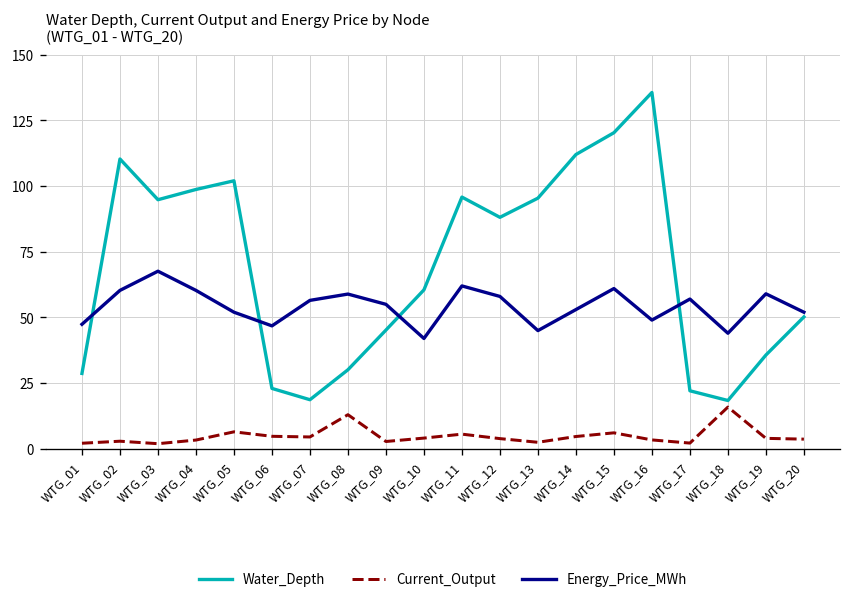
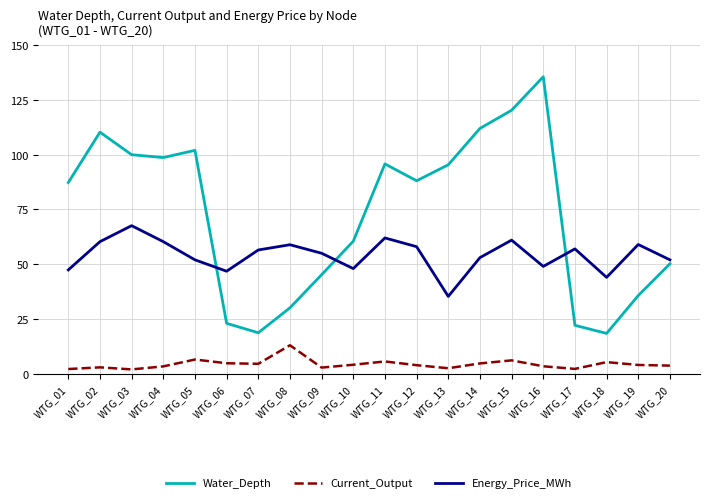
  {
    "Water_Depth": {
-     "WTG_01": 29,
+     "WTG_01": 87,
      "WTG_02": 110,
-     "WTG_03": 95,
+     "WTG_03": 100,
      "WTG_04": 99,
      "WTG_05": 102,
      "WTG_06": 23,
      "WTG_07": 19,
      "WTG_08": 30,
      "WTG_09": 45,
      "WTG_10": 61,
      "WTG_11": 96,
      "WTG_12": 88,
      "WTG_13": 95,
      "WTG_14": 112,
      "WTG_15": 120,
      "WTG_16": 136,
      "WTG_17": 22,
      "WTG_18": 18,
      "WTG_19": 36,
      "WTG_20": 50
    },
    "Current_Output": {
      "WTG_01": 2,
      "WTG_02": 3,
      "WTG_03": 2,
      "WTG_04": 3,
      "WTG_05": 6,
      "WTG_06": 5,
      "WTG_07": 5,
      "WTG_08": 13,
      "WTG_09": 3,
      "WTG_10": 4,
      "WTG_11": 6,
      "WTG_12": 4,
      "WTG_13": 3,
      "WTG_14": 5,
      "WTG_15": 6,
      "WTG_16": 3,
      "WTG_17": 2,
-     "WTG_18": 16,
+     "WTG_18": 5,
      "WTG_19": 4,
      "WTG_20": 4
    },
    "Energy_Price_MWh": {
      "WTG_01": 47,
      "WTG_02": 60,
      "WTG_03": 68,
      "WTG_04": 60,
      "WTG_05": 52,
      "WTG_06": 47,
      "WTG_07": 57,
      "WTG_08": 59,
      "WTG_09": 55,
-     "WTG_10": 42,
+     "WTG_10": 48,
      "WTG_11": 62,
      "WTG_12": 58,
-     "WTG_13": 45,
+     "WTG_13": 35,
      "WTG_14": 53,
      "WTG_15": 61,
      "WTG_16": 49,
      "WTG_17": 57,
      "WTG_18": 44,
      "WTG_19": 59,
      "WTG_20": 52
    }
  }
